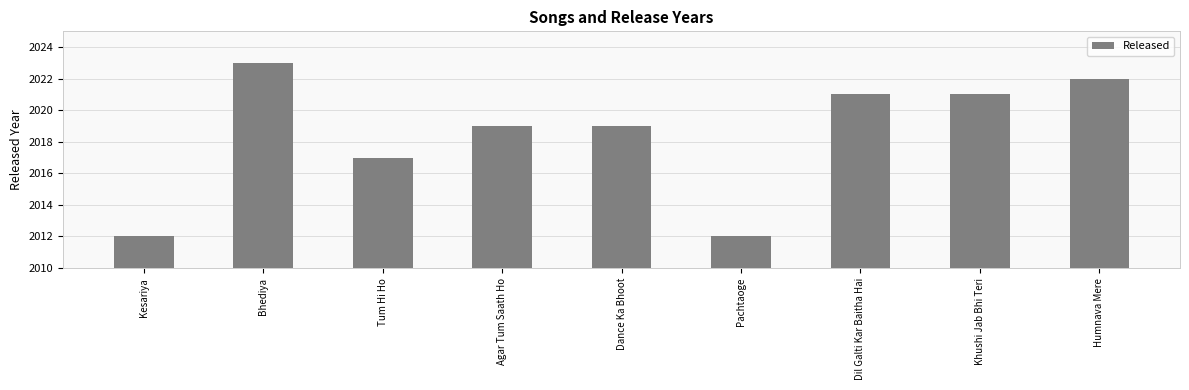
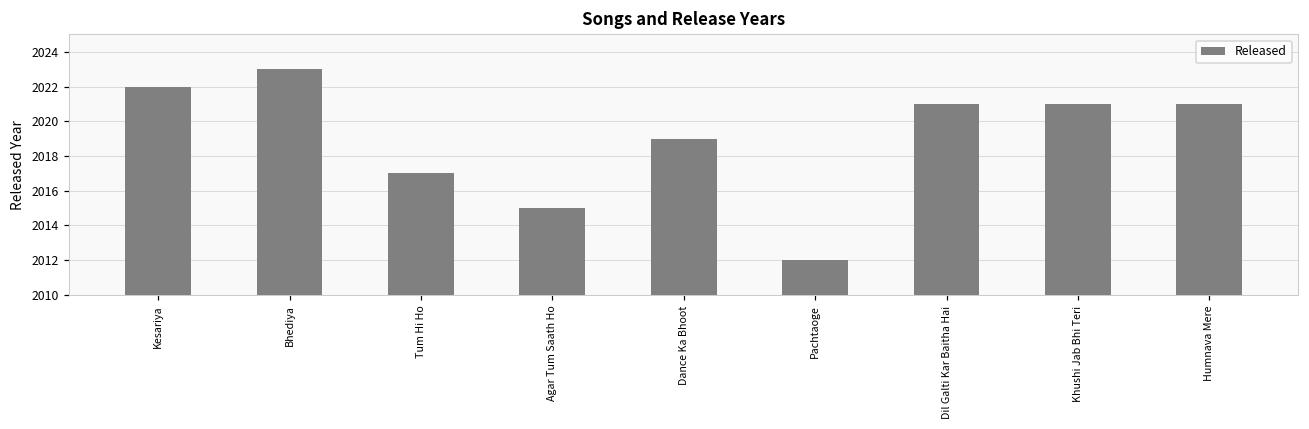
  {
-   "Kesariya": 2012,
+   "Kesariya": 2022,
    "Bhediya": 2023,
    "Tum Hi Ho": 2017,
-   "Agar Tum Saath Ho": 2019,
+   "Agar Tum Saath Ho": 2015,
    "Dance Ka Bhoot": 2019,
    "Pachtaoge": 2012,
    "Dil Galti Kar Baitha Hai": 2021,
    "Khushi Jab Bhi Teri": 2021,
-   "Humnava Mere": 2022
+   "Humnava Mere": 2021
  }
